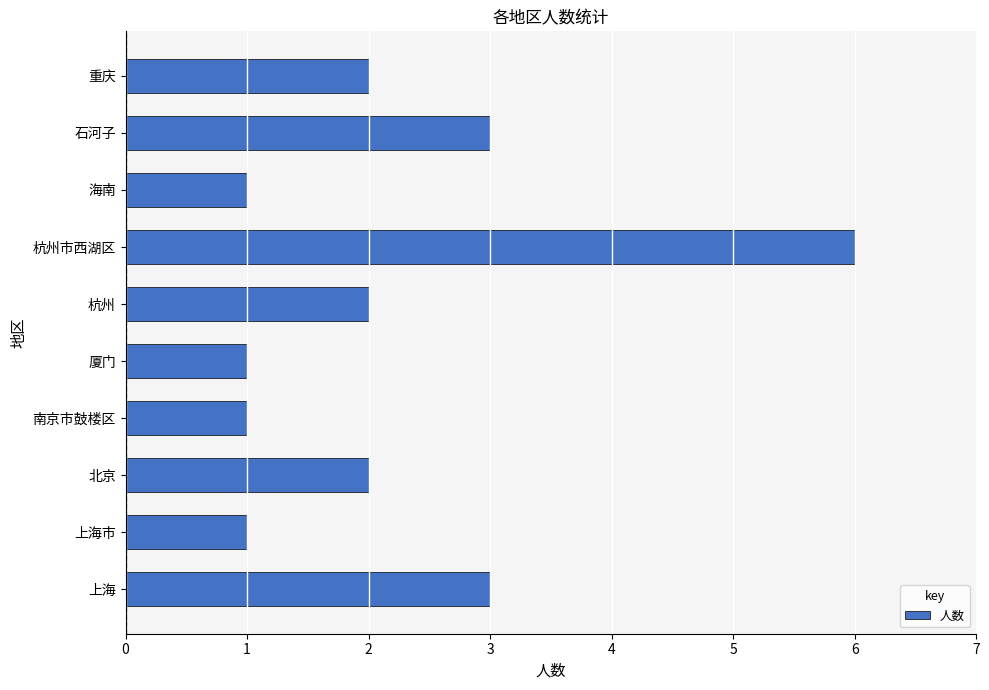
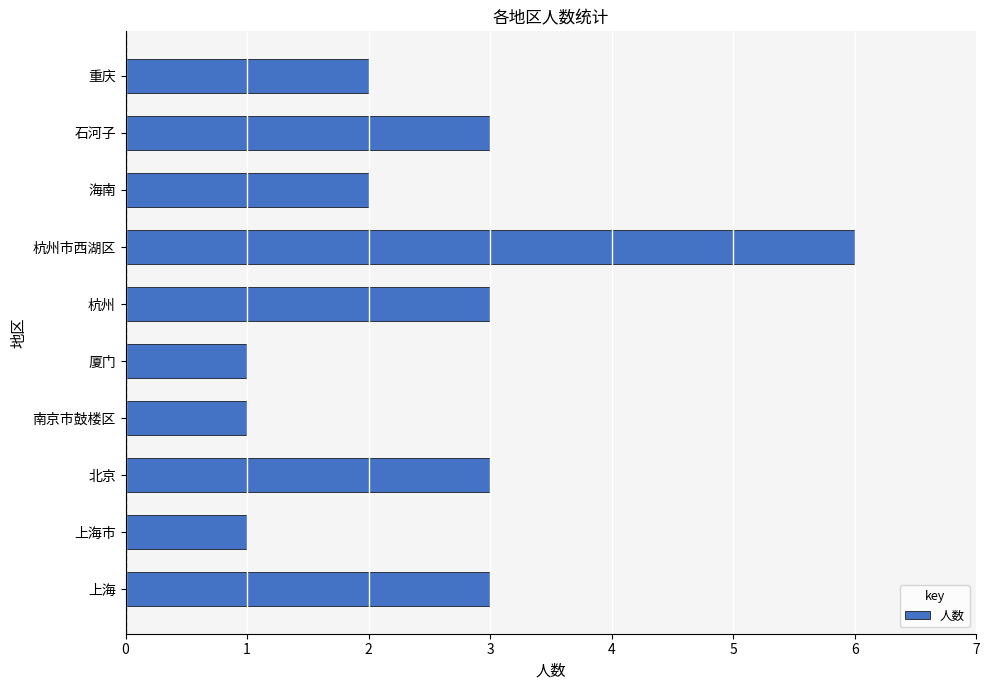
  {
    "重庆": 2,
    "石河子": 3,
-   "海南": 1,
+   "海南": 2,
    "杭州市西湖区": 6,
-   "杭州": 2,
+   "杭州": 3,
    "厦门": 1,
    "南京市鼓楼区": 1,
-   "北京": 2,
+   "北京": 3,
    "上海市": 1,
    "上海": 3
  }
